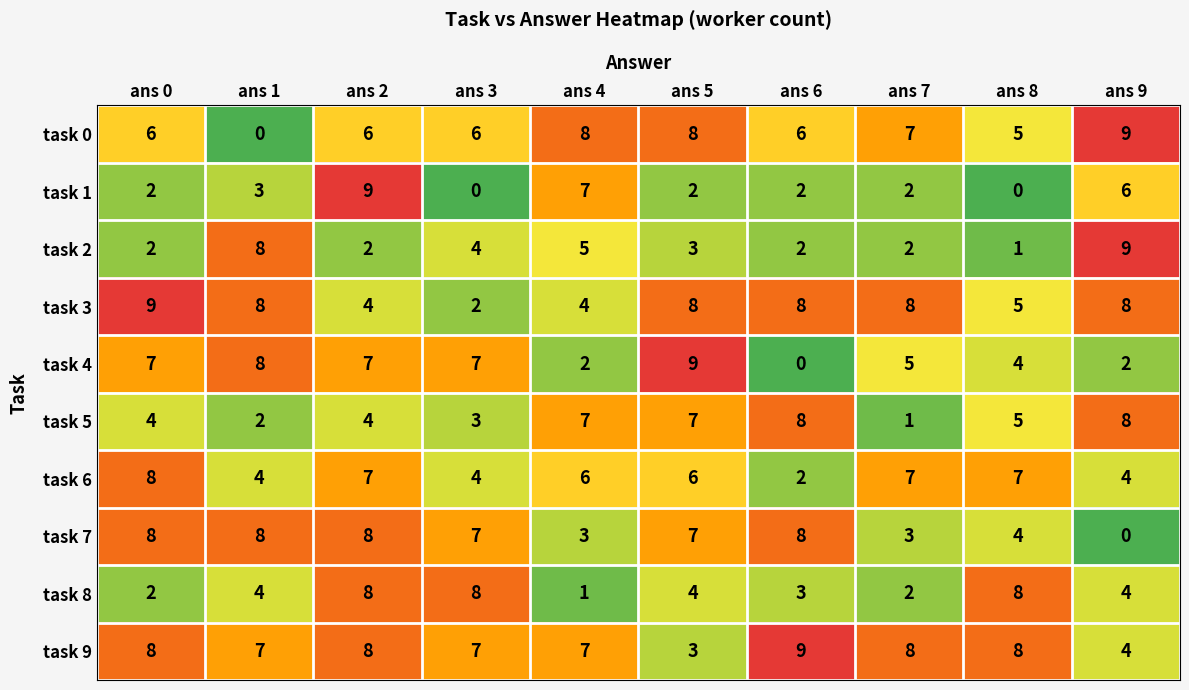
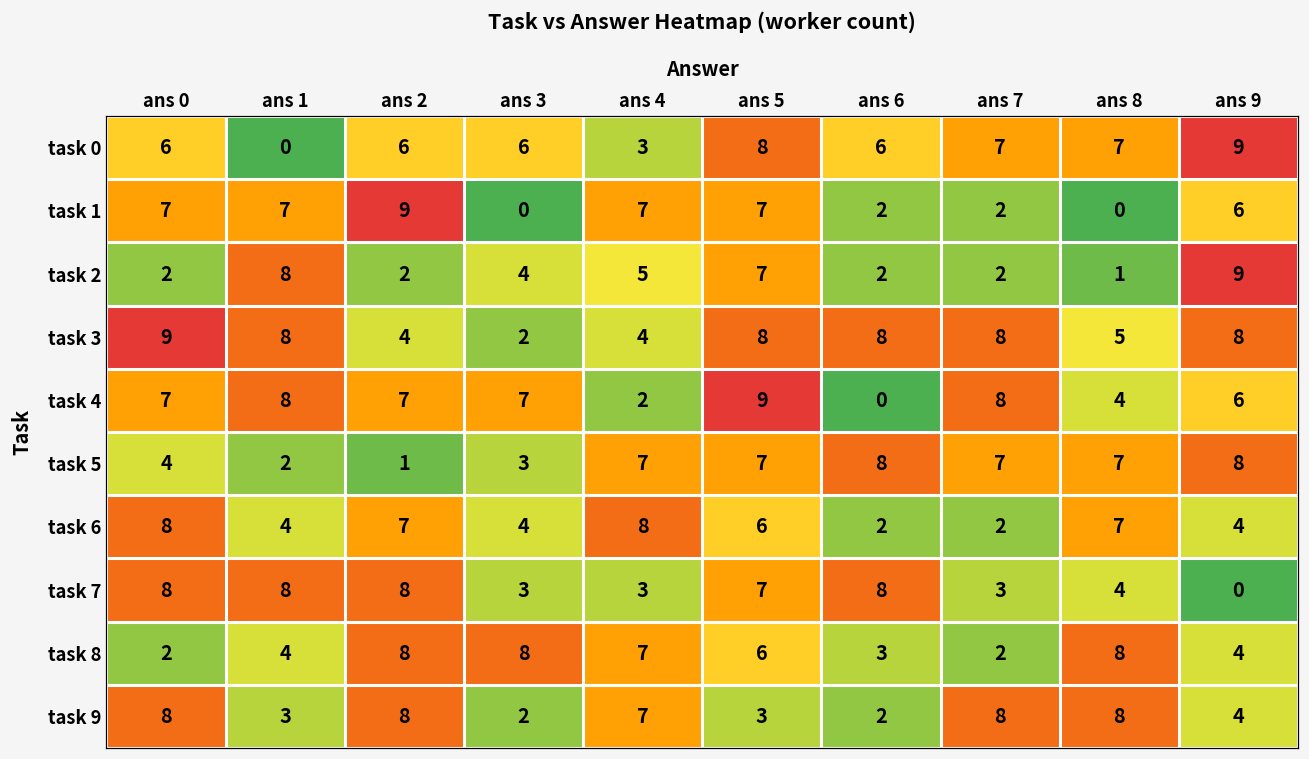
  {
    "task 0": {
      "ans 0": 6,
      "ans 1": 0,
      "ans 2": 6,
      "ans 3": 6,
-     "ans 4": 8,
+     "ans 4": 3,
      "ans 5": 8,
      "ans 6": 6,
      "ans 7": 7,
-     "ans 8": 5,
+     "ans 8": 7,
      "ans 9": 9
    },
    "task 1": {
-     "ans 0": 2,
-     "ans 1": 3,
+     "ans 0": 7,
+     "ans 1": 7,
      "ans 2": 9,
      "ans 3": 0,
      "ans 4": 7,
-     "ans 5": 2,
+     "ans 5": 7,
      "ans 6": 2,
      "ans 7": 2,
      "ans 8": 0,
      "ans 9": 6
    },
    "task 2": {
      "ans 0": 2,
      "ans 1": 8,
      "ans 2": 2,
      "ans 3": 4,
      "ans 4": 5,
-     "ans 5": 3,
+     "ans 5": 7,
      "ans 6": 2,
      "ans 7": 2,
      "ans 8": 1,
      "ans 9": 9
    },
    "task 3": {
      "ans 0": 9,
      "ans 1": 8,
      "ans 2": 4,
      "ans 3": 2,
      "ans 4": 4,
      "ans 5": 8,
      "ans 6": 8,
      "ans 7": 8,
      "ans 8": 5,
      "ans 9": 8
    },
    "task 4": {
      "ans 0": 7,
      "ans 1": 8,
      "ans 2": 7,
      "ans 3": 7,
      "ans 4": 2,
      "ans 5": 9,
      "ans 6": 0,
-     "ans 7": 5,
+     "ans 7": 8,
      "ans 8": 4,
-     "ans 9": 2
+     "ans 9": 6
    },
    "task 5": {
      "ans 0": 4,
      "ans 1": 2,
-     "ans 2": 4,
+     "ans 2": 1,
      "ans 3": 3,
      "ans 4": 7,
      "ans 5": 7,
      "ans 6": 8,
-     "ans 7": 1,
-     "ans 8": 5,
+     "ans 7": 7,
+     "ans 8": 7,
      "ans 9": 8
    },
    "task 6": {
      "ans 0": 8,
      "ans 1": 4,
      "ans 2": 7,
      "ans 3": 4,
-     "ans 4": 6,
+     "ans 4": 8,
      "ans 5": 6,
      "ans 6": 2,
-     "ans 7": 7,
+     "ans 7": 2,
      "ans 8": 7,
      "ans 9": 4
    },
    "task 7": {
      "ans 0": 8,
      "ans 1": 8,
      "ans 2": 8,
-     "ans 3": 7,
+     "ans 3": 3,
      "ans 4": 3,
      "ans 5": 7,
      "ans 6": 8,
      "ans 7": 3,
      "ans 8": 4,
      "ans 9": 0
    },
    "task 8": {
      "ans 0": 2,
      "ans 1": 4,
      "ans 2": 8,
      "ans 3": 8,
-     "ans 4": 1,
-     "ans 5": 4,
+     "ans 4": 7,
+     "ans 5": 6,
      "ans 6": 3,
      "ans 7": 2,
      "ans 8": 8,
      "ans 9": 4
    },
    "task 9": {
      "ans 0": 8,
-     "ans 1": 7,
+     "ans 1": 3,
      "ans 2": 8,
-     "ans 3": 7,
+     "ans 3": 2,
      "ans 4": 7,
      "ans 5": 3,
-     "ans 6": 9,
+     "ans 6": 2,
      "ans 7": 8,
      "ans 8": 8,
      "ans 9": 4
    }
  }
